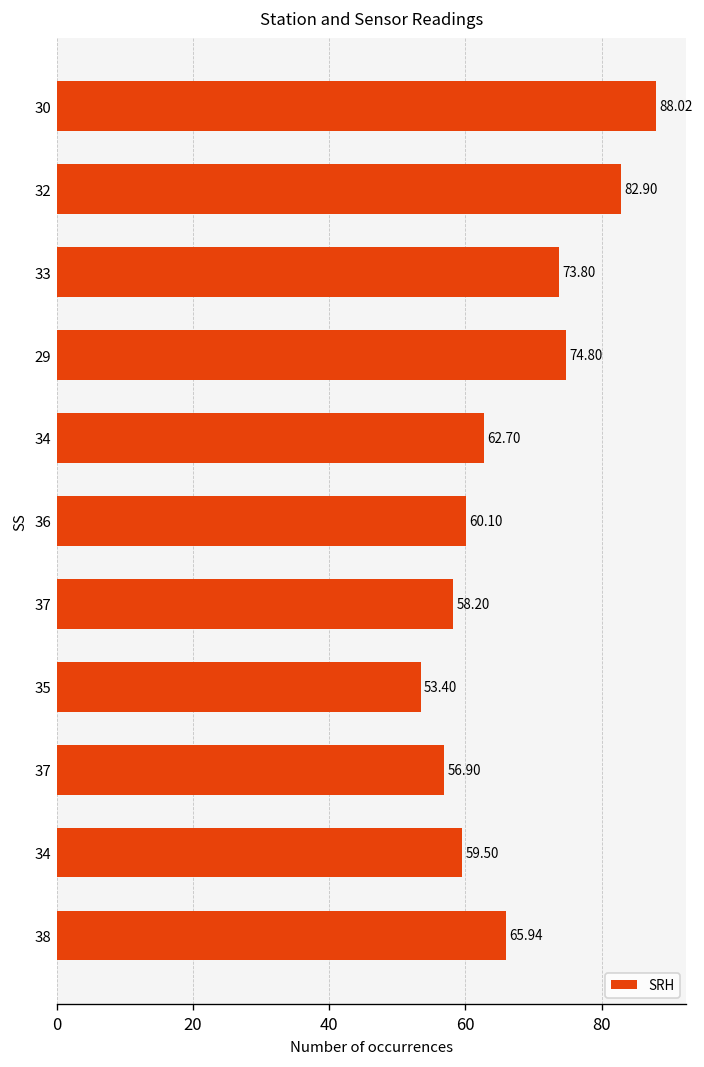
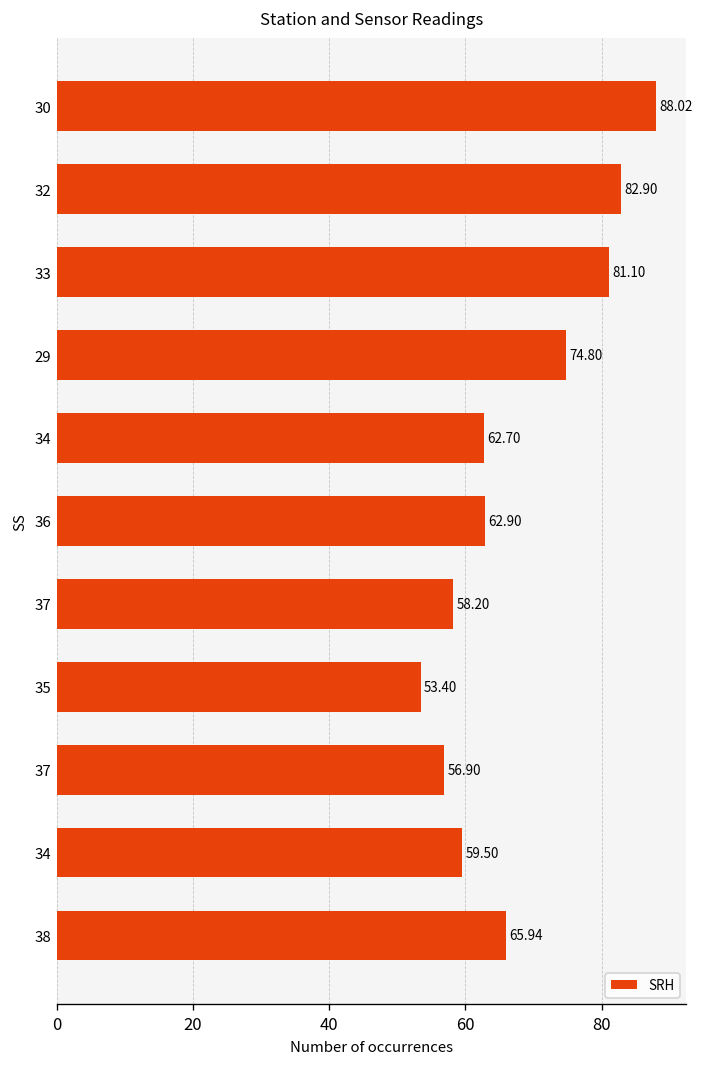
  {
    "30": 88.02,
    "32": 82.90,
-   "33": 73.80,
+   "33": 81.10,
    "29": 74.80,
-   "36": 60.10,
+   "36": 62.90,
    "35": 53.40,
    "38": 65.94
  }
